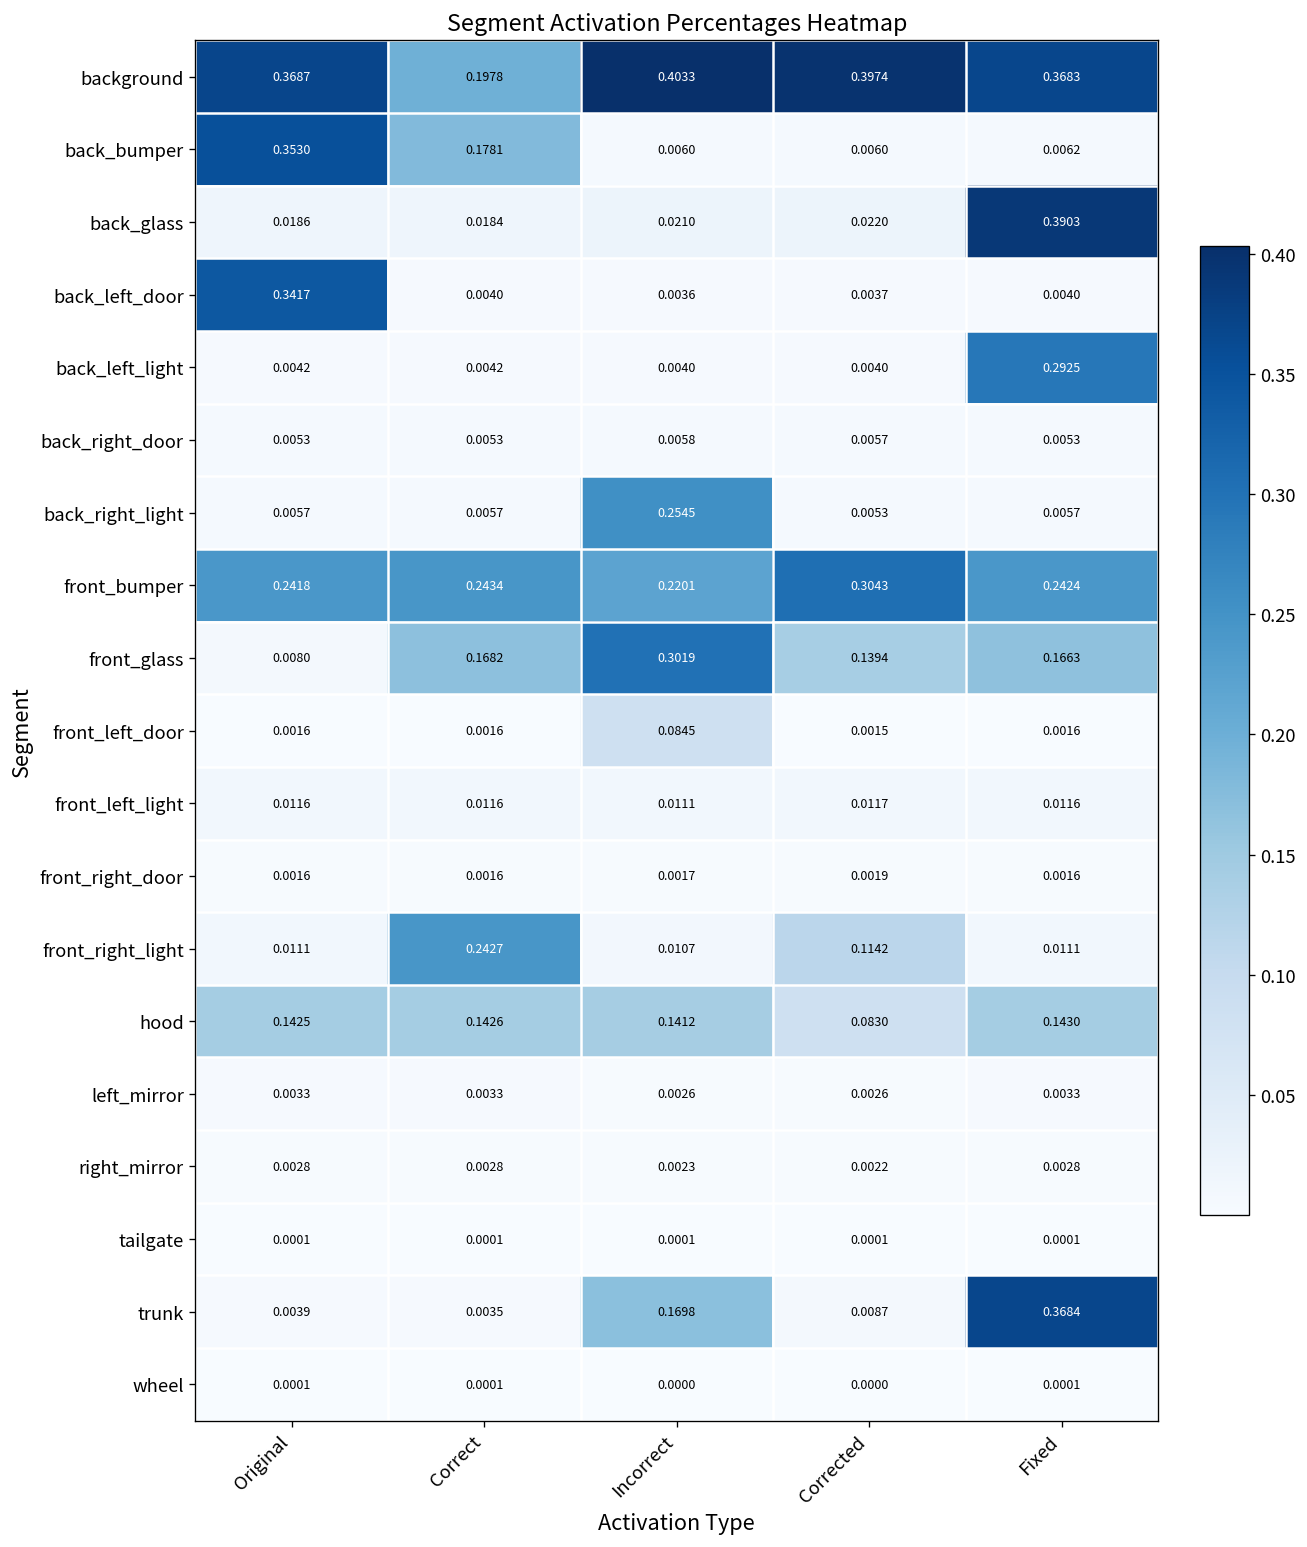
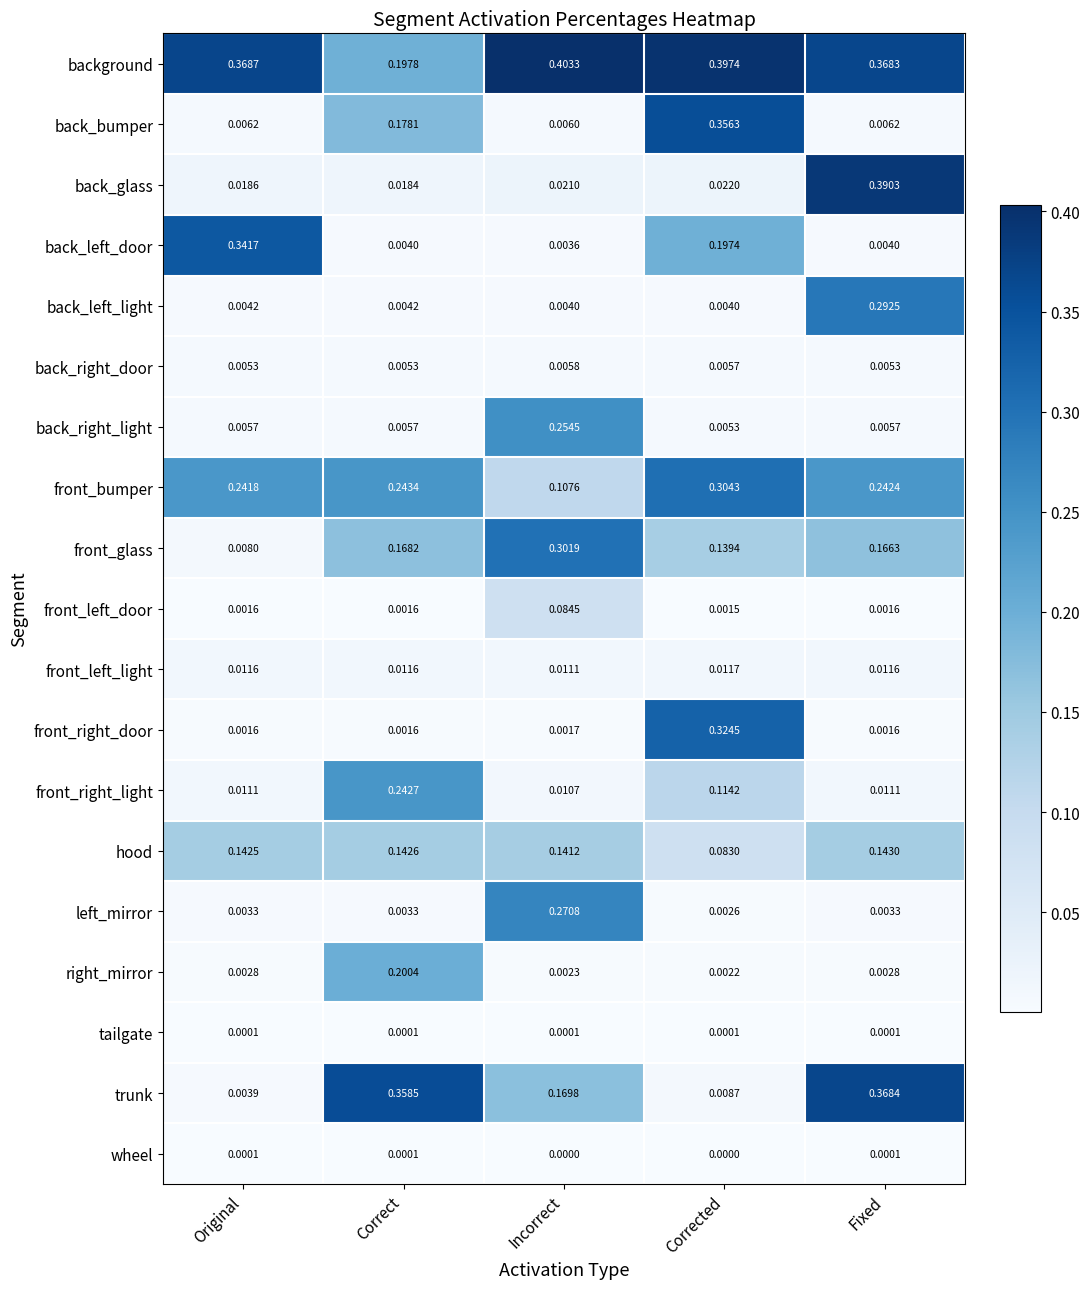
  {
    "background": {
      "Original": 0.3687,
      "Correct": 0.1978,
      "Incorrect": 0.4033,
      "Corrected": 0.3974,
      "Fixed": 0.3683
    },
    "back_bumper": {
-     "Original": 0.3530,
+     "Original": 0.0062,
      "Correct": 0.1781,
      "Incorrect": 0.0060,
-     "Corrected": 0.0060,
+     "Corrected": 0.3563,
      "Fixed": 0.0062
    },
    "back_glass": {
      "Original": 0.0186,
      "Correct": 0.0184,
      "Incorrect": 0.0210,
      "Corrected": 0.0220,
      "Fixed": 0.3903
    },
    "back_left_door": {
      "Original": 0.3417,
      "Correct": 0.0040,
      "Incorrect": 0.0036,
-     "Corrected": 0.0037,
+     "Corrected": 0.1974,
      "Fixed": 0.0040
    },
    "back_left_light": {
      "Original": 0.0042,
      "Correct": 0.0042,
      "Incorrect": 0.0040,
      "Corrected": 0.0040,
      "Fixed": 0.2925
    },
    "back_right_door": {
      "Original": 0.0053,
      "Correct": 0.0053,
      "Incorrect": 0.0058,
      "Corrected": 0.0057,
      "Fixed": 0.0053
    },
    "back_right_light": {
      "Original": 0.0057,
      "Correct": 0.0057,
      "Incorrect": 0.2545,
      "Corrected": 0.0053,
      "Fixed": 0.0057
    },
    "front_bumper": {
      "Original": 0.2418,
      "Correct": 0.2434,
-     "Incorrect": 0.2201,
+     "Incorrect": 0.1076,
      "Corrected": 0.3043,
      "Fixed": 0.2424
    },
    "front_glass": {
      "Original": 0.0080,
      "Correct": 0.1682,
      "Incorrect": 0.3019,
      "Corrected": 0.1394,
      "Fixed": 0.1663
    },
    "front_left_door": {
      "Original": 0.0016,
      "Correct": 0.0016,
      "Incorrect": 0.0845,
      "Corrected": 0.0015,
      "Fixed": 0.0016
    },
    "front_left_light": {
      "Original": 0.0116,
      "Correct": 0.0116,
      "Incorrect": 0.0111,
      "Corrected": 0.0117,
      "Fixed": 0.0116
    },
    "front_right_door": {
      "Original": 0.0016,
      "Correct": 0.0016,
      "Incorrect": 0.0017,
-     "Corrected": 0.0019,
+     "Corrected": 0.3245,
      "Fixed": 0.0016
    },
    "front_right_light": {
      "Original": 0.0111,
      "Correct": 0.2427,
      "Incorrect": 0.0107,
      "Corrected": 0.1142,
      "Fixed": 0.0111
    },
    "hood": {
      "Original": 0.1425,
      "Correct": 0.1426,
      "Incorrect": 0.1412,
      "Corrected": 0.0830,
      "Fixed": 0.1430
    },
    "left_mirror": {
      "Original": 0.0033,
      "Correct": 0.0033,
-     "Incorrect": 0.0026,
+     "Incorrect": 0.2708,
      "Corrected": 0.0026,
      "Fixed": 0.0033
    },
    "right_mirror": {
      "Original": 0.0028,
-     "Correct": 0.0028,
+     "Correct": 0.2004,
      "Incorrect": 0.0023,
      "Corrected": 0.0022,
      "Fixed": 0.0028
    },
    "tailgate": {
      "Original": 0.0001,
      "Correct": 0.0001,
      "Incorrect": 0.0001,
      "Corrected": 0.0001,
      "Fixed": 0.0001
    },
    "trunk": {
      "Original": 0.0039,
-     "Correct": 0.0035,
+     "Correct": 0.3585,
      "Incorrect": 0.1698,
      "Corrected": 0.0087,
      "Fixed": 0.3684
    },
    "wheel": {
      "Original": 0.0001,
      "Correct": 0.0001,
      "Incorrect": 0.0000,
      "Corrected": 0.0000,
      "Fixed": 0.0001
    }
  }
